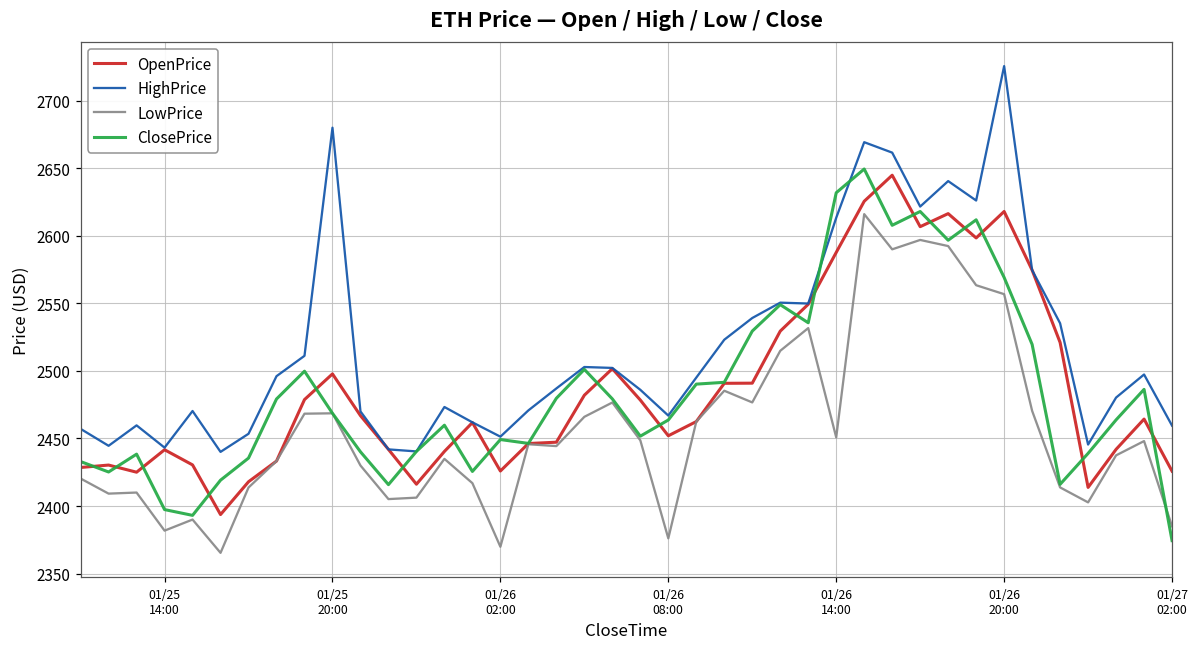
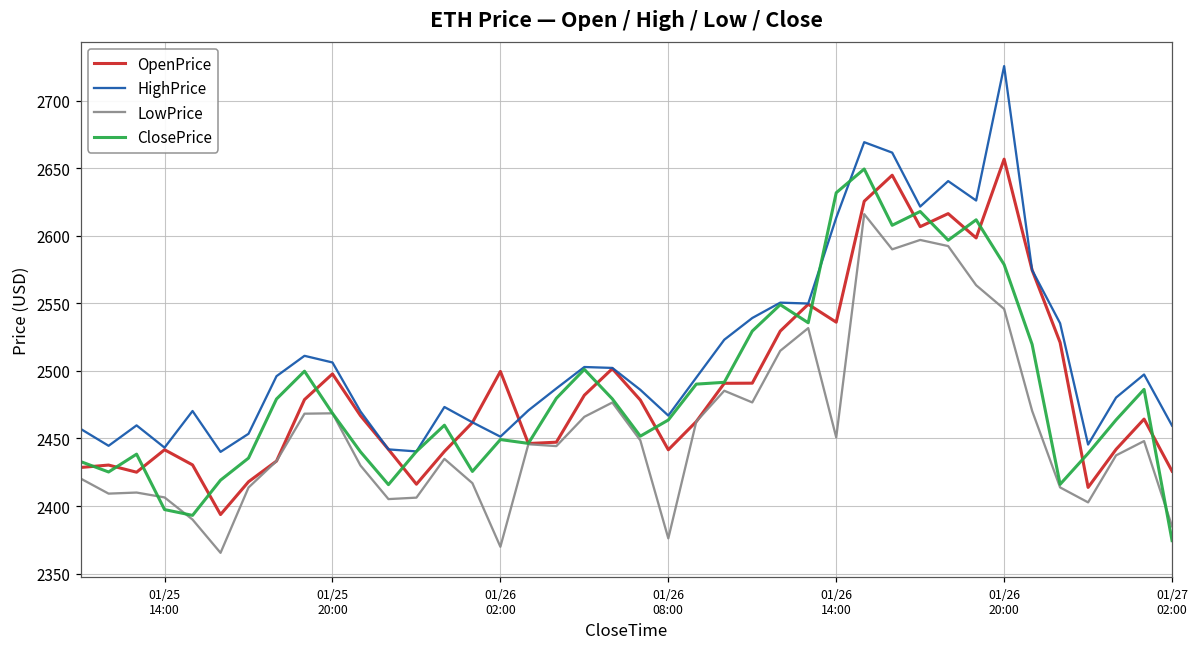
  {
    "OpenPrice": {
      "01/25 20:00": 2498,
-     "01/26 02:00": 2426,
-     "01/26 08:00": 2452,
-     "01/26 14:00": 2588,
-     "01/26 20:00": 2618,
+     "01/26 02:00": 2500,
+     "01/26 08:00": 2442,
+     "01/26 14:00": 2536,
+     "01/26 20:00": 2657,
      "01/27 02:00": 2426
    },
    "HighPrice": {
-     "01/25 20:00": 2680,
+     "01/25 20:00": 2506,
      "01/26 02:00": 2451,
      "01/26 08:00": 2467,
      "01/26 14:00": 2613,
      "01/26 20:00": 2726,
      "01/27 02:00": 2460
    },
    "LowPrice": {
-     "01/25 14:00": 2382,
+     "01/25 14:00": 2406,
      "01/26 02:00": 2370,
      "01/26 08:00": 2376,
      "01/26 14:00": 2451,
-     "01/26 20:00": 2557,
+     "01/26 20:00": 2546,
      "01/27 02:00": 2385
    },
    "ClosePrice": {
      "01/25 14:00": 2397,
      "01/26 02:00": 2449,
      "01/26 08:00": 2464,
      "01/26 14:00": 2632,
-     "01/26 20:00": 2569,
+     "01/26 20:00": 2579,
      "01/27 02:00": 2374
    }
  }
